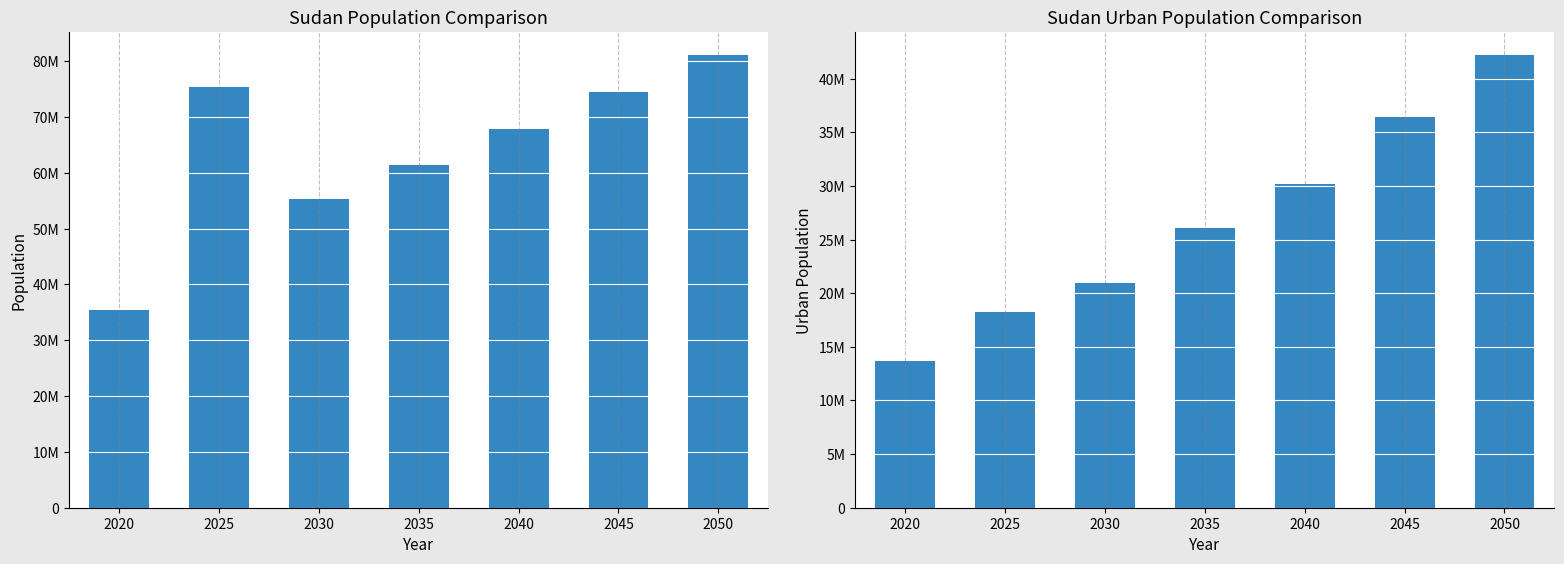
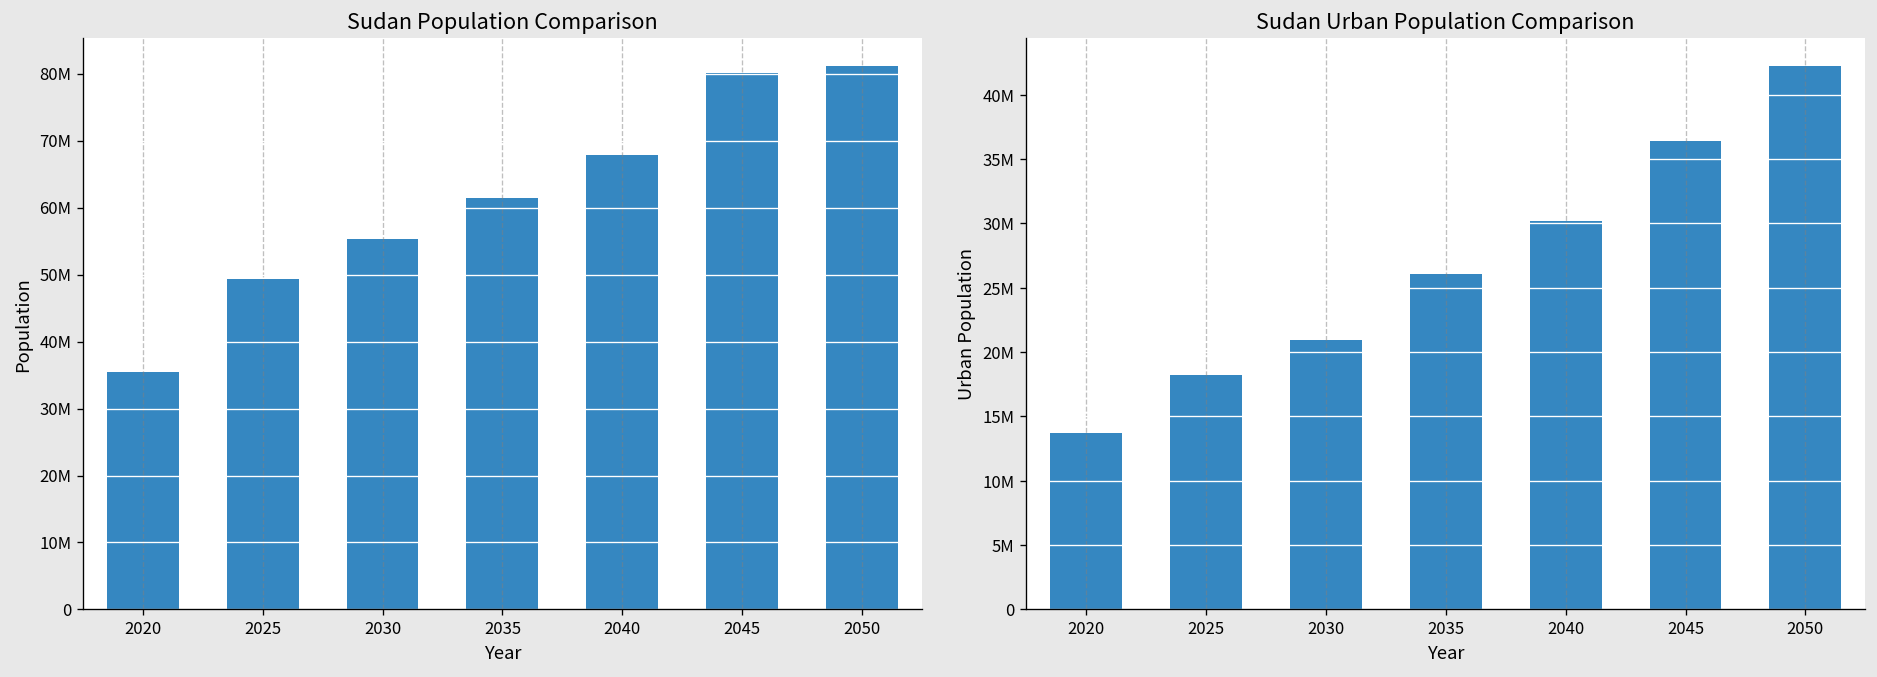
  {
    "Sudan Population Comparison": {
      "2020": 35000000,
-     "2025": 75000000,
+     "2025": 49000000,
      "2030": 55000000,
      "2035": 61000000,
      "2040": 68000000,
-     "2045": 75000000,
+     "2045": 80000000,
      "2050": 81000000
    },
    "Sudan Urban Population Comparison": {
      "2020": 13700000,
      "2025": 18200000,
      "2030": 20900000,
      "2035": 26100000,
      "2040": 30200000,
      "2045": 36400000,
      "2050": 42300000
    }
  }
